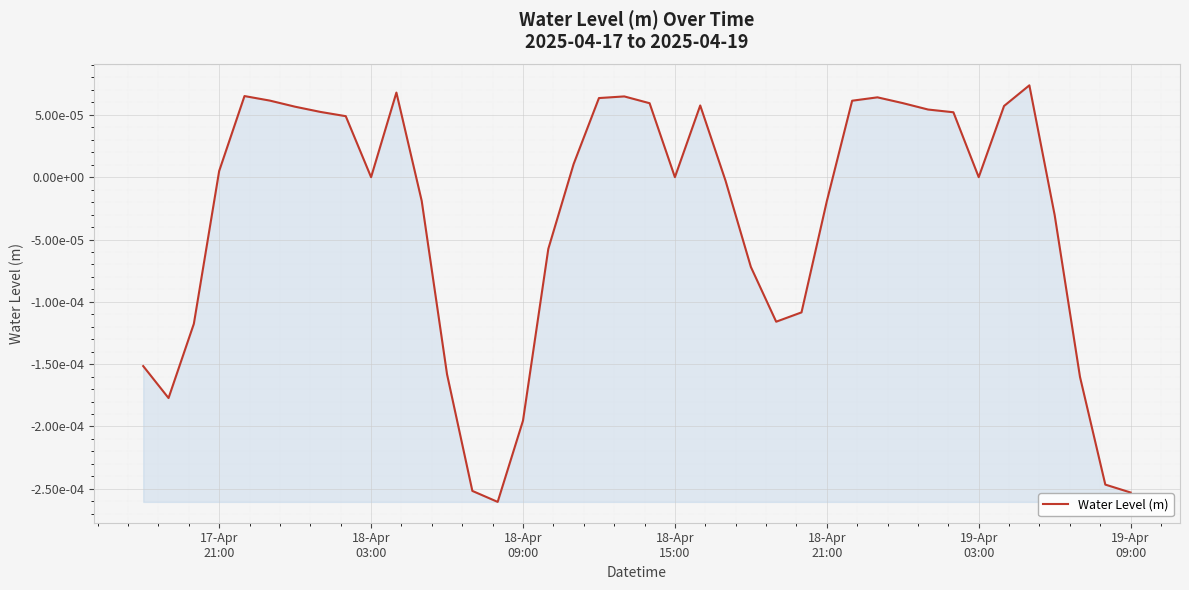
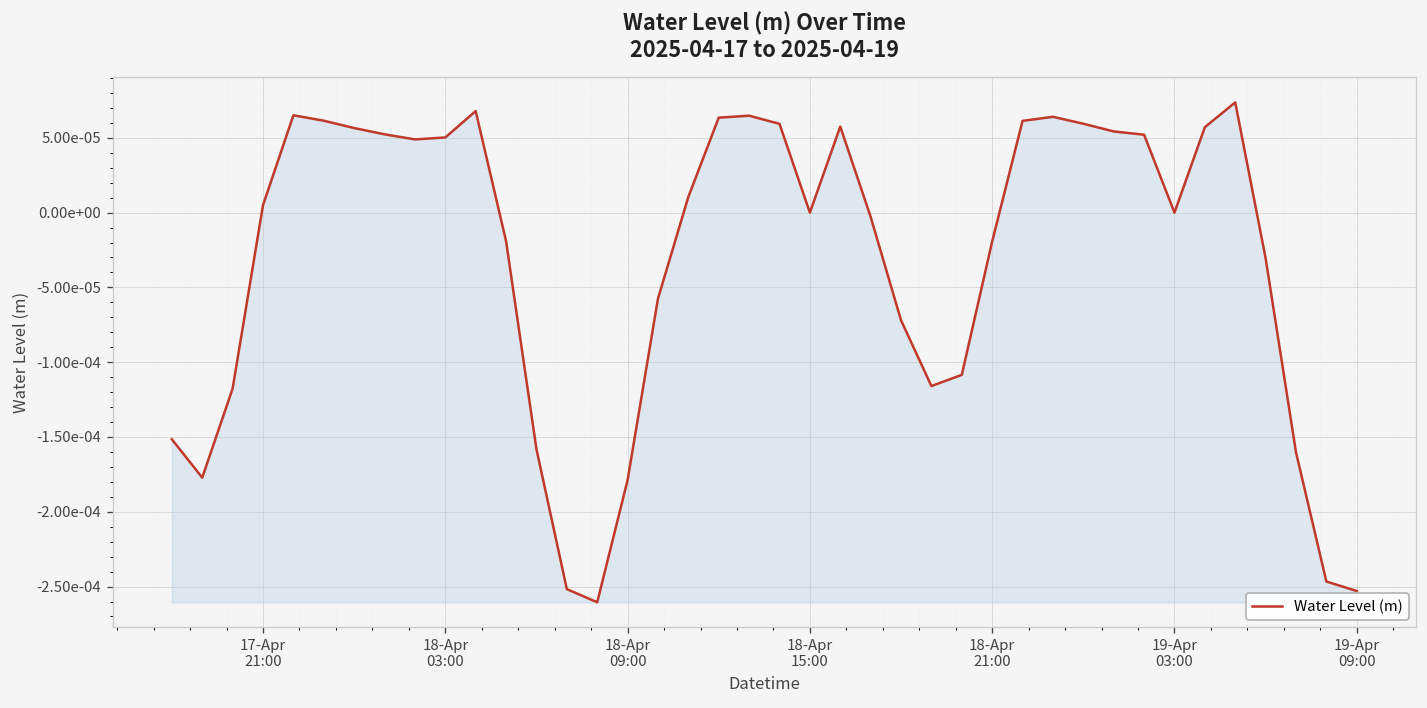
  {
    "17-Apr 21:00": 0.000005,
-   "18-Apr 03:00": 0.0000,
-   "18-Apr 09:00": -0.000195,
+   "18-Apr 03:00": 0.0001,
+   "18-Apr 09:00": -0.000179,
    "18-Apr 15:00": 0.000000,
    "18-Apr 21:00": -0.000019,
    "19-Apr 03:00": 0.000000,
    "19-Apr 09:00": -0.000253
  }
